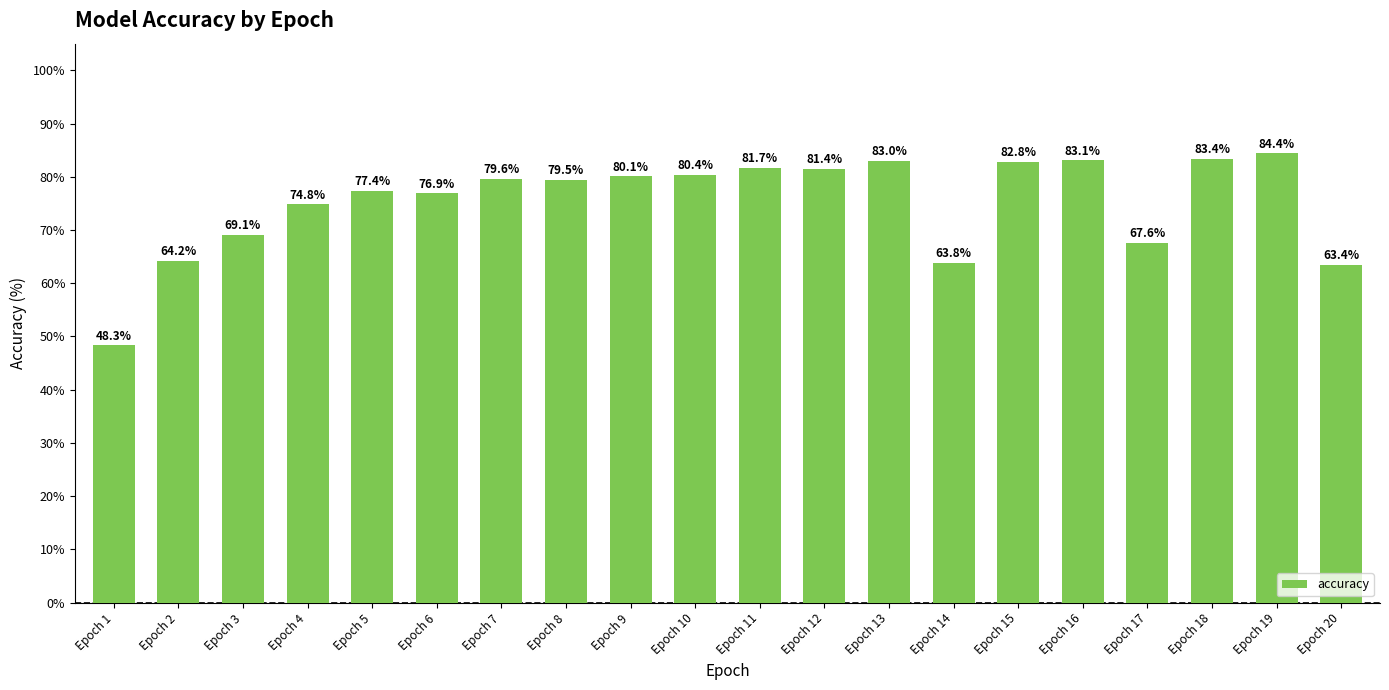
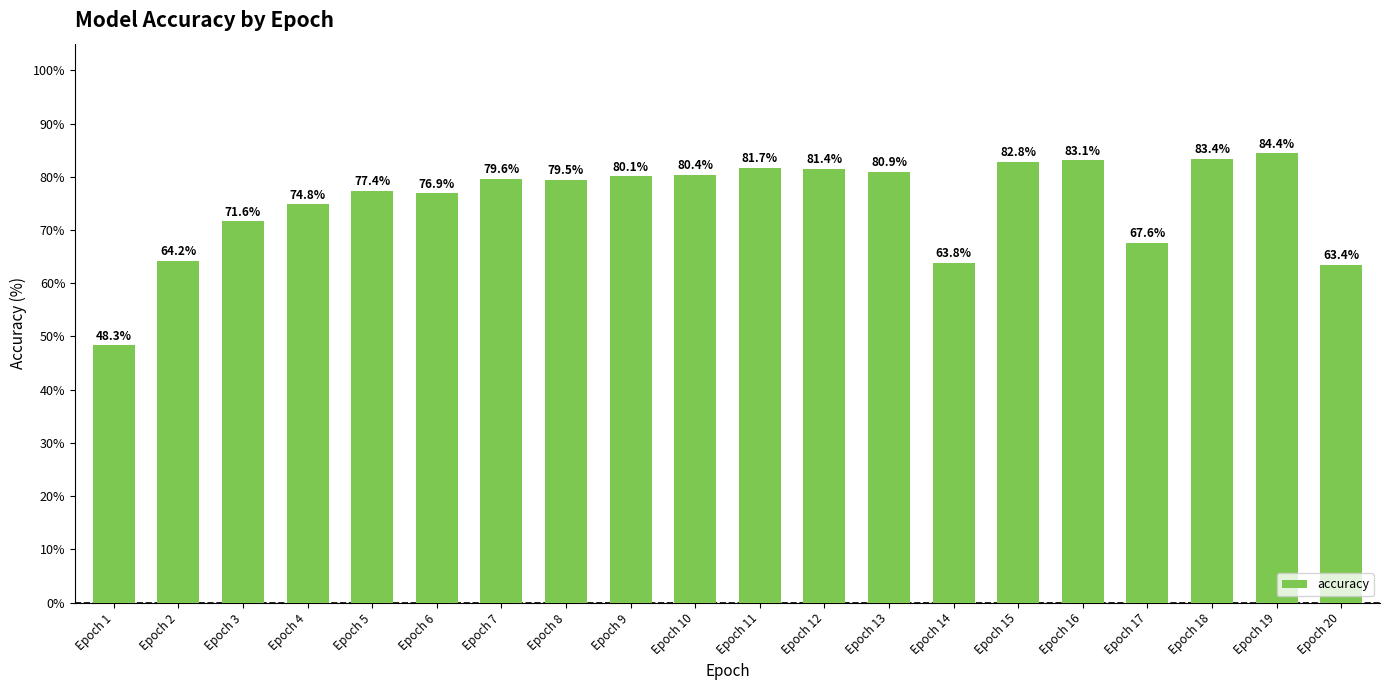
  {
    "Epoch 1": "48.3%",
    "Epoch 2": "64.2%",
-   "Epoch 3": "69.1%",
+   "Epoch 3": "71.6%",
    "Epoch 4": "74.8%",
    "Epoch 5": "77.4%",
    "Epoch 6": "76.9%",
    "Epoch 7": "79.6%",
    "Epoch 8": "79.5%",
    "Epoch 9": "80.1%",
    "Epoch 10": "80.4%",
    "Epoch 11": "81.7%",
    "Epoch 12": "81.4%",
-   "Epoch 13": "83.0%",
+   "Epoch 13": "80.9%",
    "Epoch 14": "63.8%",
    "Epoch 15": "82.8%",
    "Epoch 16": "83.1%",
    "Epoch 17": "67.6%",
    "Epoch 18": "83.4%",
    "Epoch 19": "84.4%",
    "Epoch 20": "63.4%"
  }
